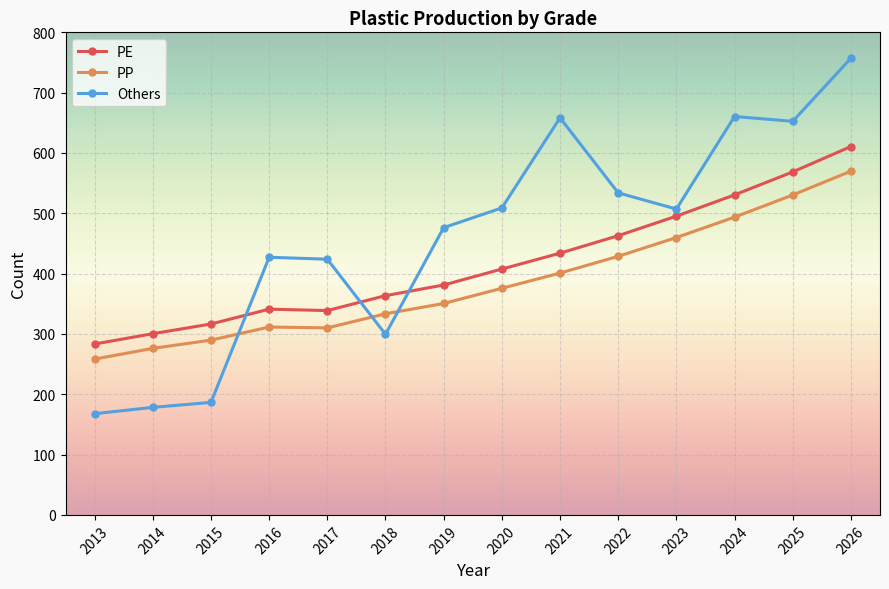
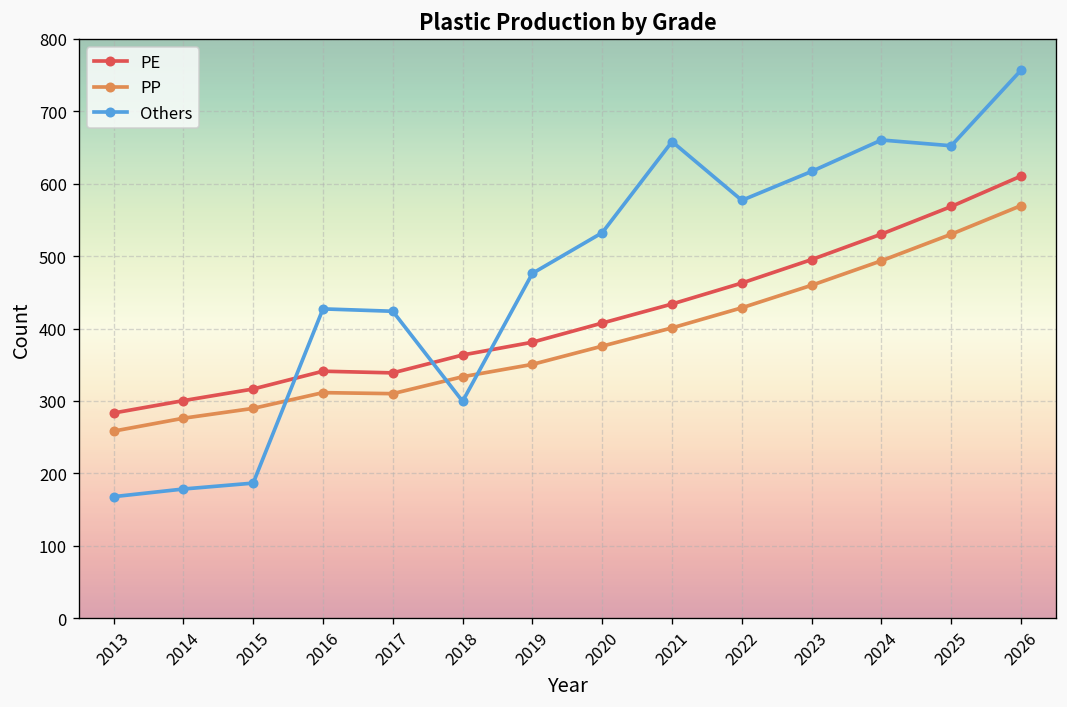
  {
    "Others": {
      "2013": 170,
      "2014": 180,
      "2015": 190,
      "2016": 430,
      "2017": 420,
      "2018": 300,
      "2019": 480,
-     "2020": 510,
+     "2020": 530,
      "2021": 660,
-     "2022": 530,
-     "2023": 510,
+     "2022": 580,
+     "2023": 620,
      "2024": 660,
      "2025": 650,
      "2026": 760
    }
  }
